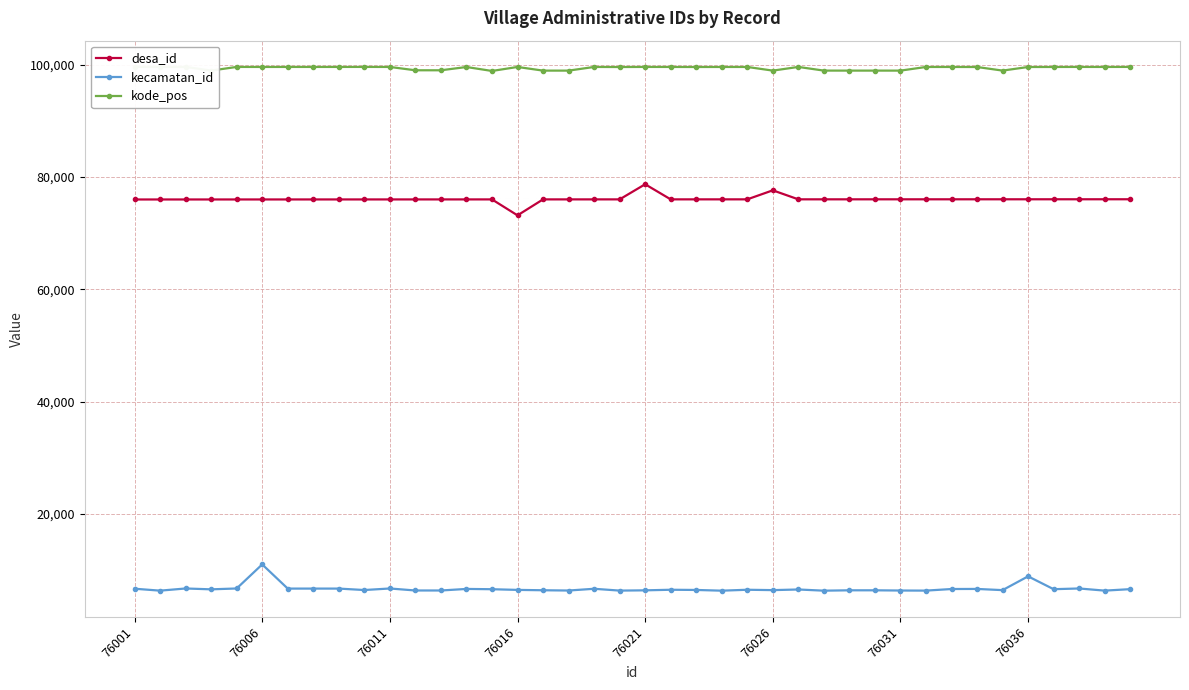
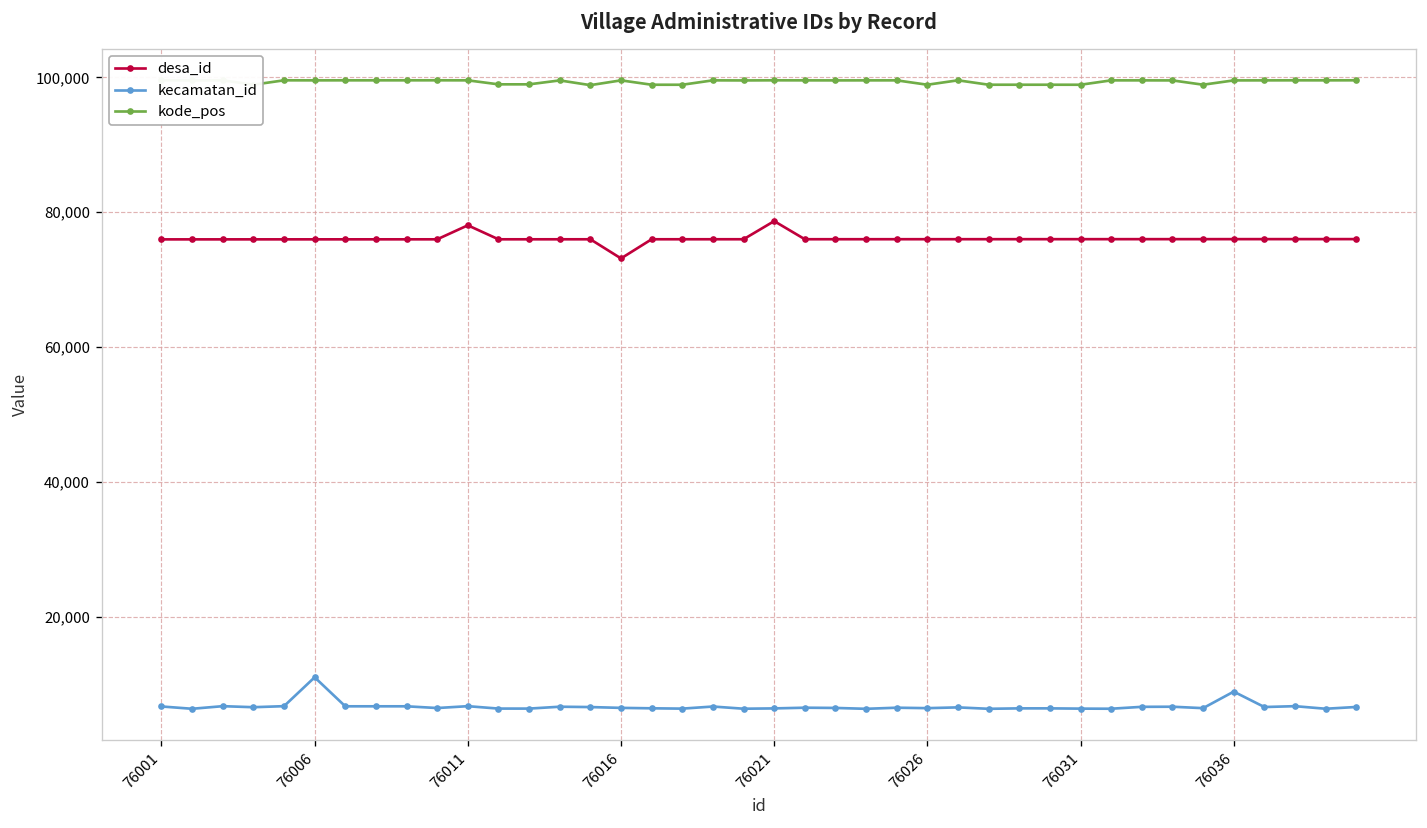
  {
    "desa_id": {
      "76001": "76,000",
      "76006": "76,000",
-     "76011": "76,000",
+     "76011": "78,000",
      "76016": "73,000",
      "76021": "79,000",
-     "76026": "78,000",
+     "76026": "76,000",
      "76031": "76,000",
      "76036": "76,000"
    },
    "kecamatan_id": {
      "76001": "7,000",
      "76006": "11,000",
      "76011": "7,000",
      "76016": "7,000",
      "76021": "6,000",
      "76026": "6,000",
      "76031": "6,000",
      "76036": "9,000"
    },
    "kode_pos": {
      "76006": "100,000",
      "76011": "100,000",
      "76016": "100,000",
      "76021": "100,000",
      "76026": "99,000",
      "76031": "99,000",
      "76036": "100,000"
    }
  }
